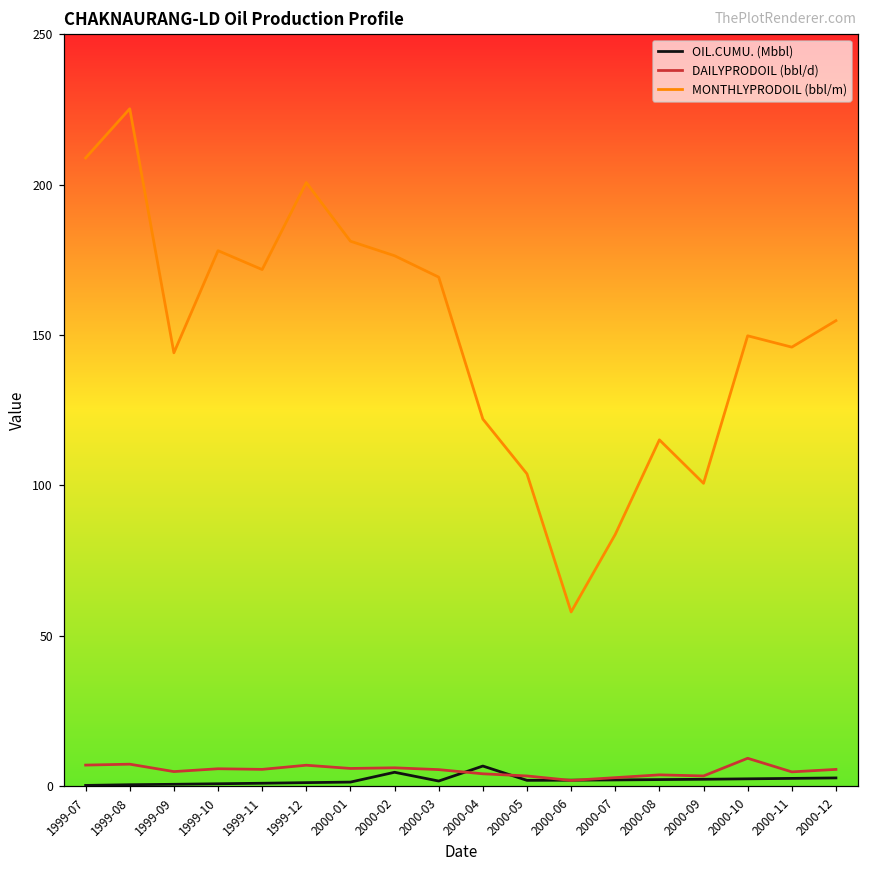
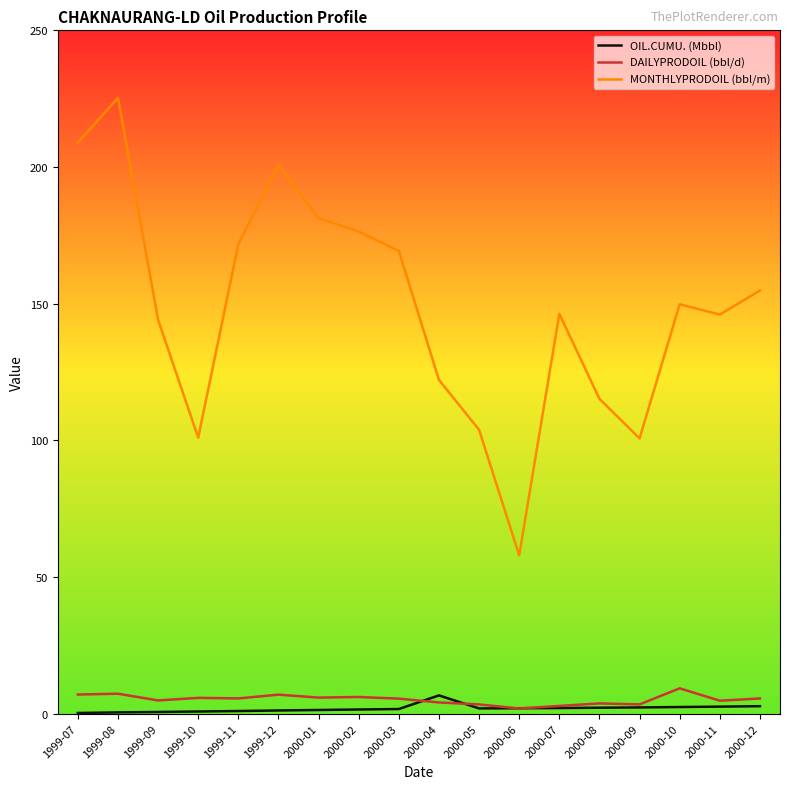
  {
    "OIL.CUMU. (Mbbl)": {
      "1999-07": 0,
      "1999-08": 0,
      "1999-09": 1,
      "1999-10": 1,
      "1999-11": 1,
      "1999-12": 1,
      "2000-01": 1,
-     "2000-02": 5,
+     "2000-02": 1,
      "2000-03": 2,
      "2000-04": 7,
      "2000-05": 2,
      "2000-08": 2,
      "2000-09": 2,
      "2000-10": 2,
      "2000-11": 3,
      "2000-12": 3
    },
    "DAILYPRODOIL (bbl/d)": {
      "1999-07": 7,
      "1999-08": 7,
      "1999-09": 5,
      "1999-10": 6,
      "1999-11": 6,
      "1999-12": 7,
      "2000-01": 6,
      "2000-02": 6,
      "2000-03": 5,
      "2000-04": 4,
      "2000-05": 3,
      "2000-08": 4,
      "2000-09": 3,
      "2000-10": 9,
      "2000-11": 5,
      "2000-12": 6
    },
    "MONTHLYPRODOIL (bbl/m)": {
      "1999-07": 209,
      "1999-08": 225,
      "1999-09": 144,
-     "1999-10": 178,
+     "1999-10": 101,
      "1999-11": 172,
      "1999-12": 201,
      "2000-01": 181,
      "2000-02": 176,
      "2000-03": 169,
      "2000-04": 122,
      "2000-05": 104,
      "2000-06": 58,
-     "2000-07": 84,
+     "2000-07": 146,
      "2000-08": 115,
      "2000-09": 101,
      "2000-10": 150,
      "2000-11": 146,
      "2000-12": 155
    }
  }
